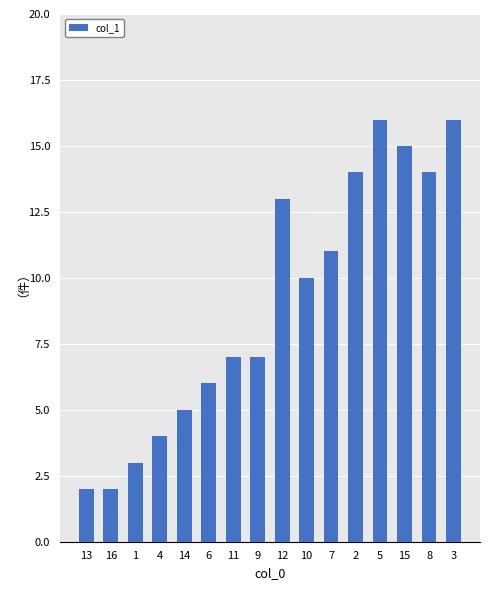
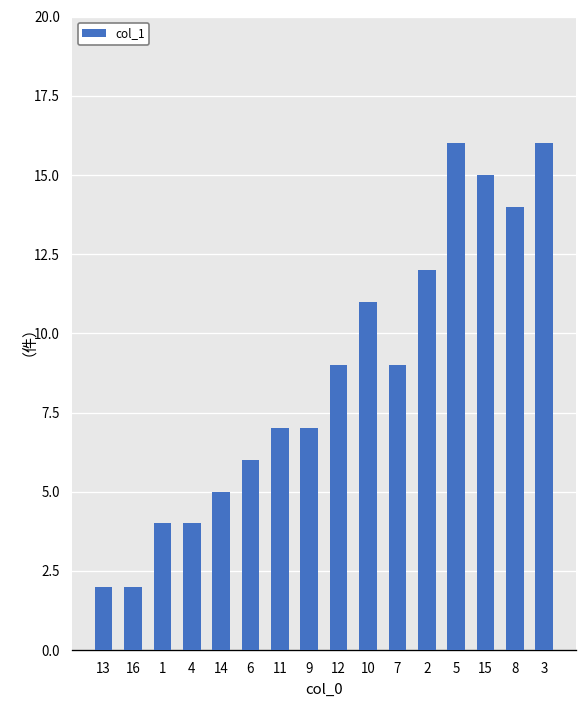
  {
    "13": 2,
    "16": 2,
-   "1": 3,
+   "1": 4,
    "4": 4,
    "14": 5,
    "6": 6,
    "11": 7,
    "9": 7,
-   "12": 13,
-   "10": 10,
-   "7": 11,
-   "2": 14,
+   "12": 9,
+   "10": 11,
+   "7": 9,
+   "2": 12,
    "5": 16,
    "15": 15,
    "8": 14,
    "3": 16
  }
